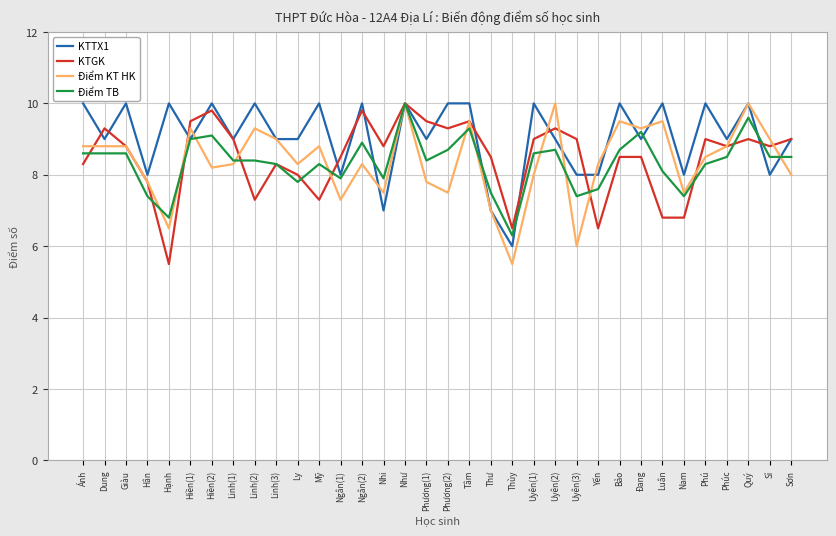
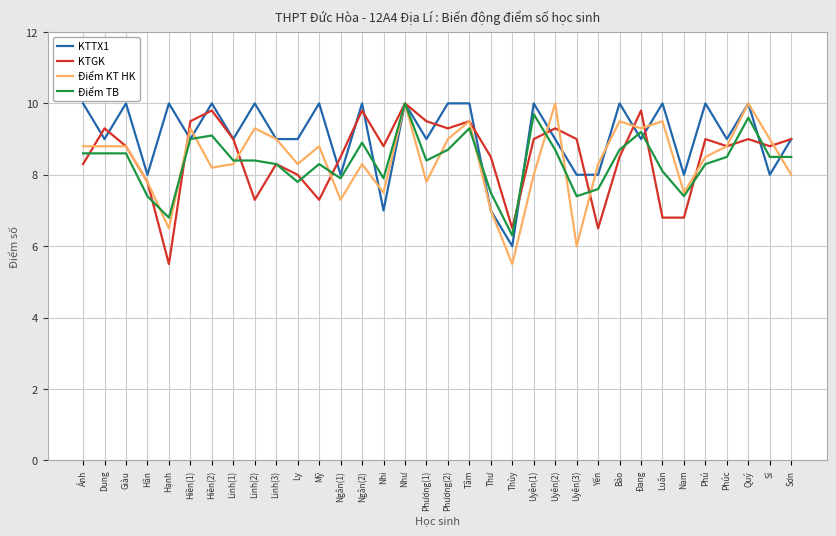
  {
    "KTTX1": {
      "Ánh": 10.0,
      "Dung": 9.0,
      "Giàu": 10.0,
      "Hân": 8.0,
      "Hạnh": 10.0,
      "Hiền(2)": 10.0,
      "Linh(2)": 10.0,
      "Ly": 9.0,
      "Mỹ": 10.0,
      "Ngân(1)": 8.0,
      "Ngân(2)": 10.0,
      "Nhi": 7.0,
      "Phương(1)": 9.0,
      "Phương(2)": 10.0,
      "Tâm": 10.0,
      "Thùy": 6.0,
      "Uyên(1)": 10.0,
      "Uyên(2)": 9.0,
      "Uyên(3)": 8.0,
      "Yến": 8.0,
      "Bảo": 10.0,
      "Đang": 9.0,
      "Luân": 10.0,
      "Nam": 8.0,
      "Phú": 10.0,
      "Phúc": 9.0,
      "Sỉ": 8.0
    },
    "KTGK": {
      "Ánh": 8.3,
      "Dung": 9.3,
      "Hạnh": 5.5,
      "Hiền(1)": 9.5,
      "Hiền(2)": 9.8,
      "Linh(2)": 7.3,
      "Ly": 8.0,
      "Mỹ": 7.3,
      "Ngân(1)": 8.5,
      "Ngân(2)": 9.8,
      "Nhi": 8.8,
      "Phương(1)": 9.5,
      "Phương(2)": 9.3,
      "Thư": 8.5,
      "Thùy": 6.5,
      "Uyên(1)": 9.0,
      "Uyên(2)": 9.3,
      "Uyên(3)": 9.0,
      "Yến": 6.5,
      "Bảo": 8.5,
-     "Đang": 8.5,
+     "Đang": 9.8,
      "Luân": 6.8,
      "Nam": 6.8,
      "Phú": 9.0,
      "Quý": 9.0,
      "Sỉ": 8.8
    },
    "Điểm KT HK": {
      "Ánh": 8.8,
      "Dung": 8.8,
      "Hạnh": 6.5,
      "Hiền(1)": 9.3,
      "Hiền(2)": 8.2,
      "Linh(1)": 8.3,
      "Linh(2)": 9.3,
      "Ly": 8.3,
      "Mỹ": 8.8,
      "Ngân(1)": 7.3,
      "Ngân(2)": 8.3,
      "Nhi": 7.5,
      "Phương(1)": 7.8,
-     "Phương(2)": 7.5,
+     "Phương(2)": 9.0,
      "Thùy": 5.5,
      "Uyên(1)": 8.0,
      "Uyên(2)": 10.0,
      "Uyên(3)": 6.0,
      "Yến": 8.3,
      "Bảo": 9.5,
      "Đang": 9.3,
      "Luân": 9.5,
      "Nam": 7.5,
      "Phú": 8.5,
      "Sỉ": 9.0,
      "Sơn": 8.0
    },
    "Điểm TB": {
      "Ánh": 8.6,
      "Dung": 8.6,
      "Giàu": 8.6,
      "Hân": 7.4,
      "Hạnh": 6.8,
      "Hiền(2)": 9.1,
      "Linh(1)": 8.4,
      "Linh(2)": 8.4,
      "Ly": 7.8,
      "Mỹ": 8.3,
      "Ngân(1)": 7.9,
      "Ngân(2)": 8.9,
      "Nhi": 7.9,
      "Phương(1)": 8.4,
      "Phương(2)": 8.7,
      "Tâm": 9.3,
      "Thư": 7.5,
      "Thùy": 6.3,
-     "Uyên(1)": 8.6,
+     "Uyên(1)": 9.7,
      "Uyên(2)": 8.7,
      "Uyên(3)": 7.4,
      "Yến": 7.6,
      "Bảo": 8.7,
      "Đang": 9.2,
      "Luân": 8.1,
      "Nam": 7.4,
      "Phú": 8.3,
      "Phúc": 8.5,
      "Quý": 9.6,
      "Sỉ": 8.5,
      "Sơn": 8.5
    }
  }
